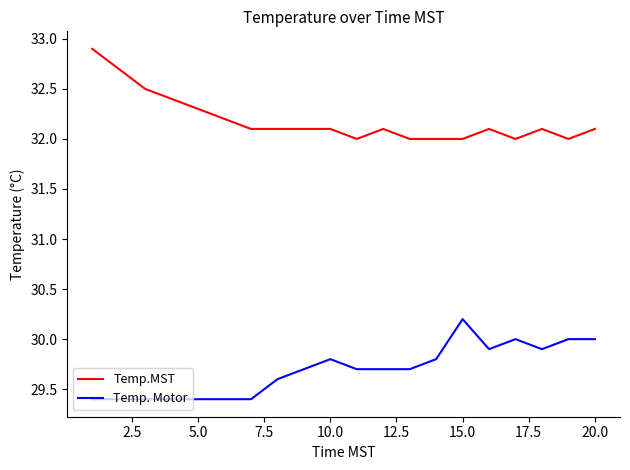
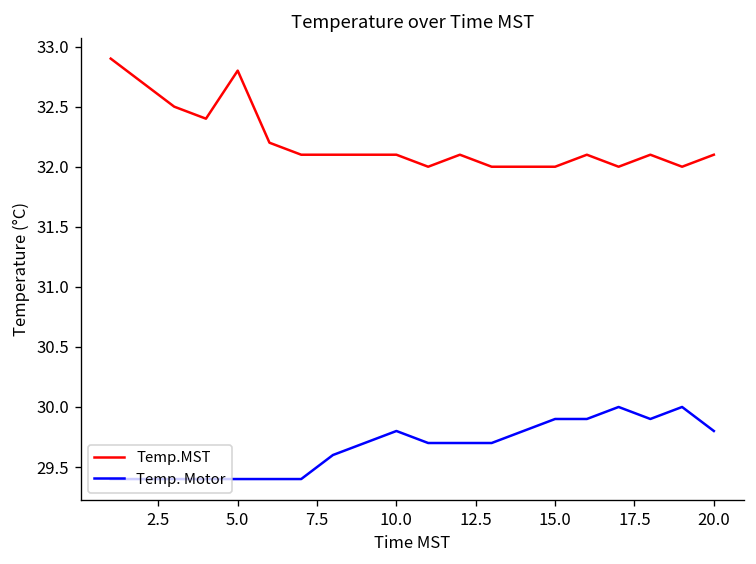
  {
    "Temp.MST": {
-     "5.0": 32.3,
+     "5.0": 32.8,
      "10.0": 32.1,
      "15.0": 32.0,
      "20.0": 32.1
    },
    "Temp. Motor": {
      "5.0": 29.4,
      "10.0": 29.8,
-     "15.0": 30.2,
-     "20.0": 30.0
+     "15.0": 29.9,
+     "20.0": 29.8
    }
  }
